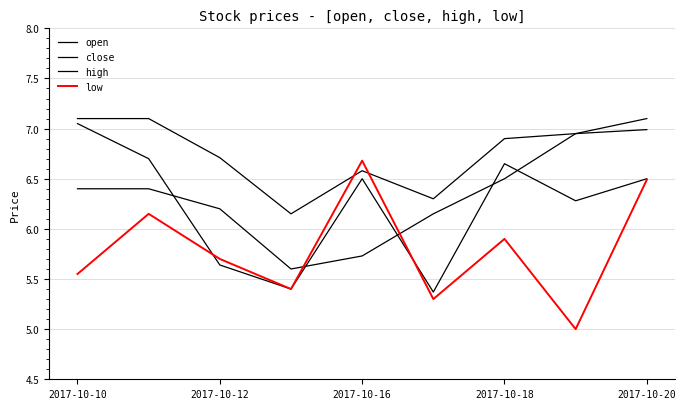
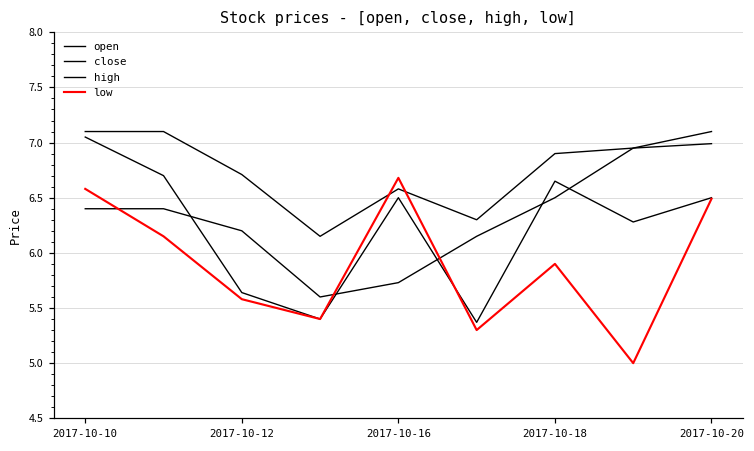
  {
    "low": {
-     "2017-10-10": 5.55,
-     "2017-10-12": 5.70,
+     "2017-10-10": 6.58,
+     "2017-10-12": 5.58,
      "2017-10-16": 6.68,
      "2017-10-18": 5.90
    }
  }
